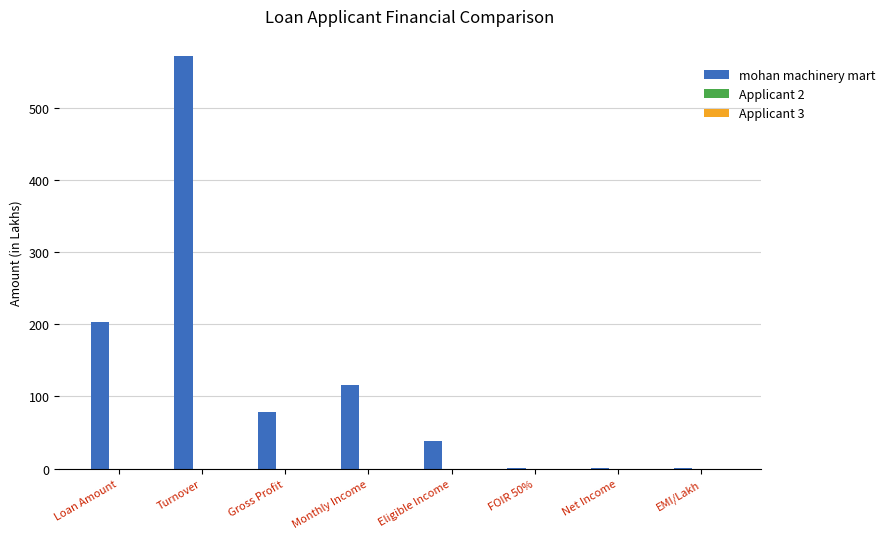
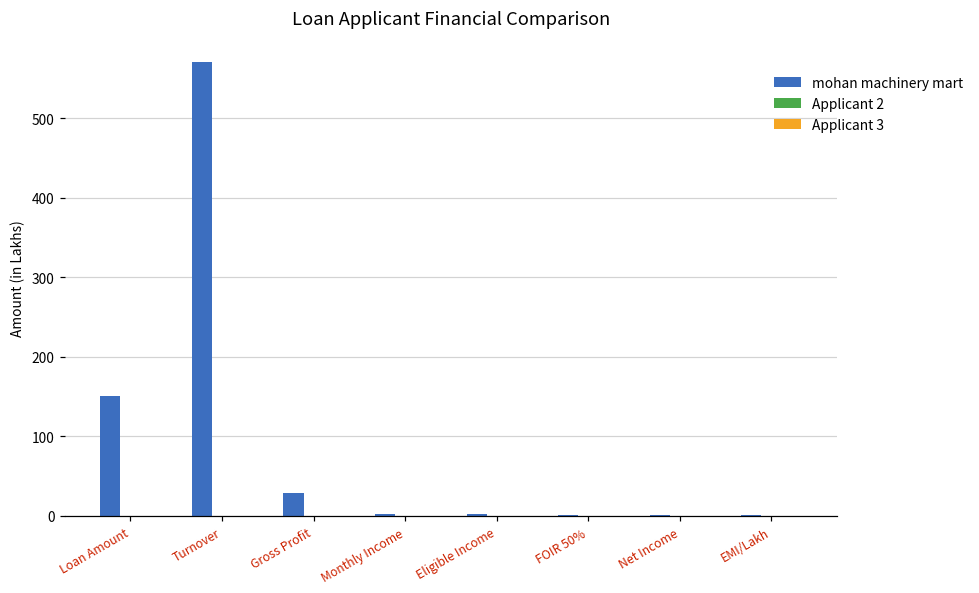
  {
    "mohan machinery mart": {
-     "Loan Amount": 200,
+     "Loan Amount": 150,
      "Turnover": 570,
-     "Gross Profit": 80,
-     "Monthly Income": 120,
-     "Eligible Income": 40
+     "Gross Profit": 30,
+     "Monthly Income": 0,
+     "Eligible Income": 0
    },
    "Applicant 2": {
      "Loan Amount": 0,
      "Turnover": 0,
      "Gross Profit": 0,
      "Monthly Income": 0,
      "Eligible Income": 0,
      "FOIR 50%": 0,
      "Net Income": 0
    },
    "Applicant 3": {
      "Loan Amount": 0,
      "Turnover": 0,
      "Gross Profit": 0,
      "Monthly Income": 0,
      "Eligible Income": 0,
      "FOIR 50%": 0,
      "Net Income": 0
    }
  }
